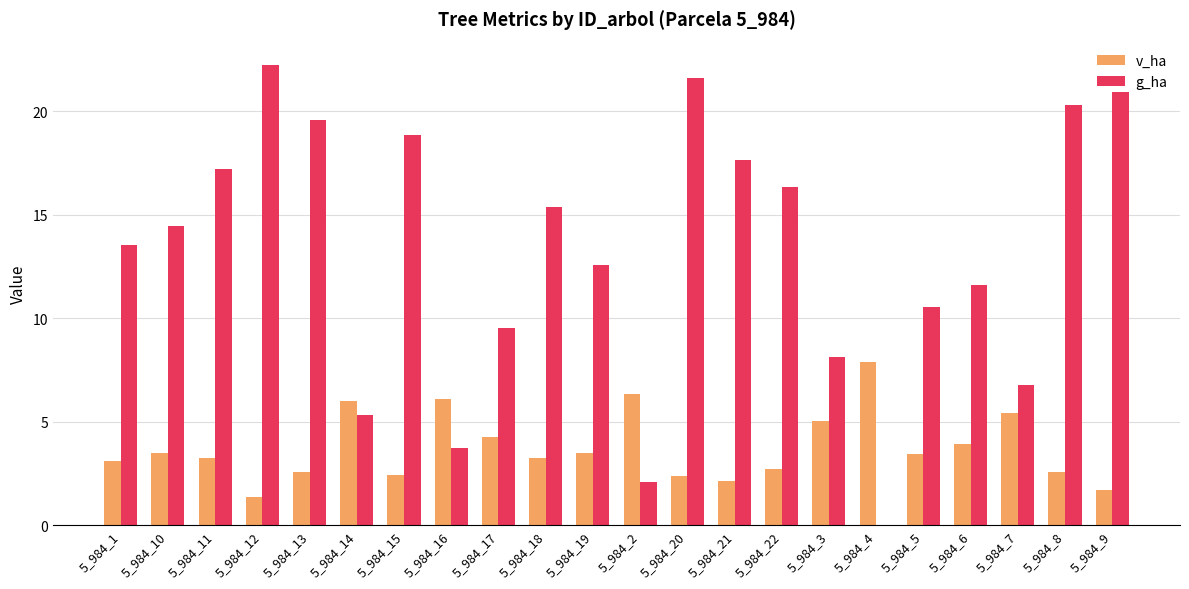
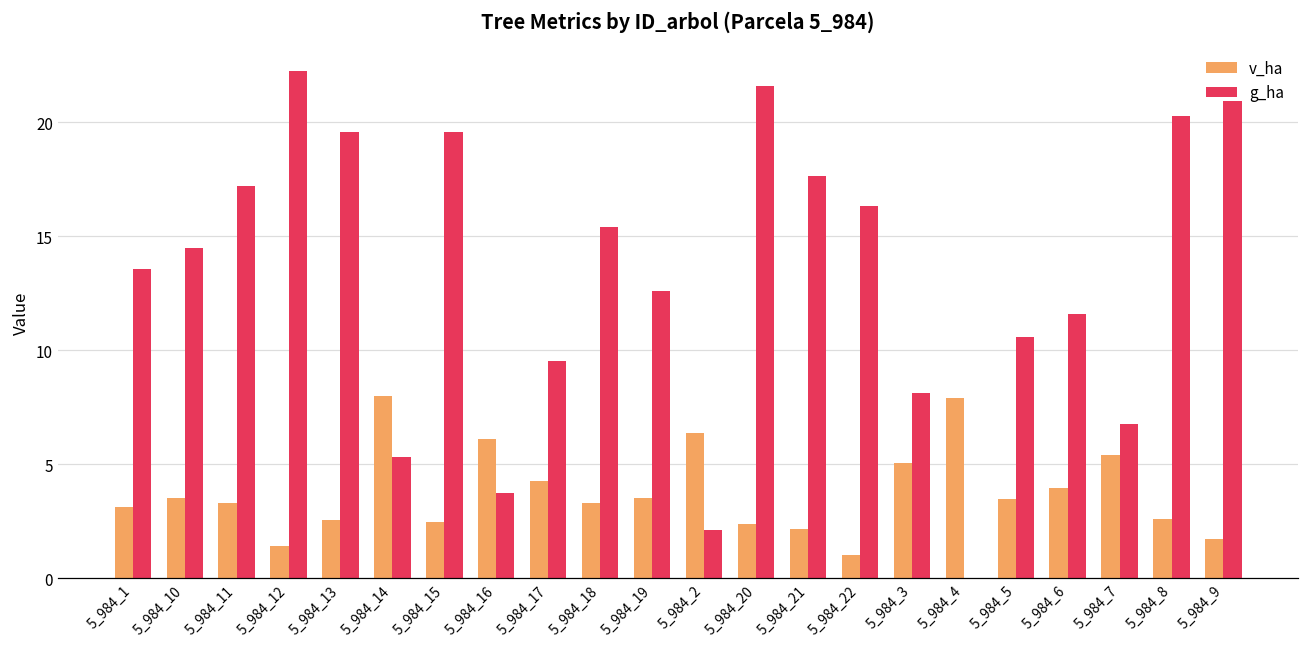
  {
    "v_ha": {
      "5_984_1": 3.1,
      "5_984_10": 3.5,
      "5_984_11": 3.3,
      "5_984_12": 1.4,
      "5_984_13": 2.6,
-     "5_984_14": 6.0,
+     "5_984_14": 8.0,
      "5_984_15": 2.5,
      "5_984_16": 6.1,
      "5_984_17": 4.3,
      "5_984_18": 3.3,
      "5_984_19": 3.5,
      "5_984_2": 6.4,
      "5_984_20": 2.4,
      "5_984_21": 2.1,
-     "5_984_22": 2.7,
+     "5_984_22": 1.0,
      "5_984_3": 5.1,
      "5_984_4": 7.9,
      "5_984_5": 3.5,
      "5_984_6": 4.0,
      "5_984_7": 5.4,
      "5_984_8": 2.6,
      "5_984_9": 1.7
    },
    "g_ha": {
      "5_984_1": 13.6,
      "5_984_10": 14.5,
      "5_984_11": 17.2,
      "5_984_12": 22.3,
      "5_984_13": 19.6,
      "5_984_14": 5.3,
-     "5_984_15": 18.9,
+     "5_984_15": 19.6,
      "5_984_16": 3.7,
      "5_984_17": 9.5,
      "5_984_18": 15.4,
      "5_984_19": 12.6,
      "5_984_2": 2.1,
      "5_984_20": 21.6,
      "5_984_21": 17.7,
      "5_984_22": 16.3,
      "5_984_3": 8.1,
      "5_984_4": 0.0,
      "5_984_5": 10.6,
      "5_984_6": 11.6,
      "5_984_7": 6.8,
      "5_984_8": 20.3,
      "5_984_9": 20.9
    }
  }
